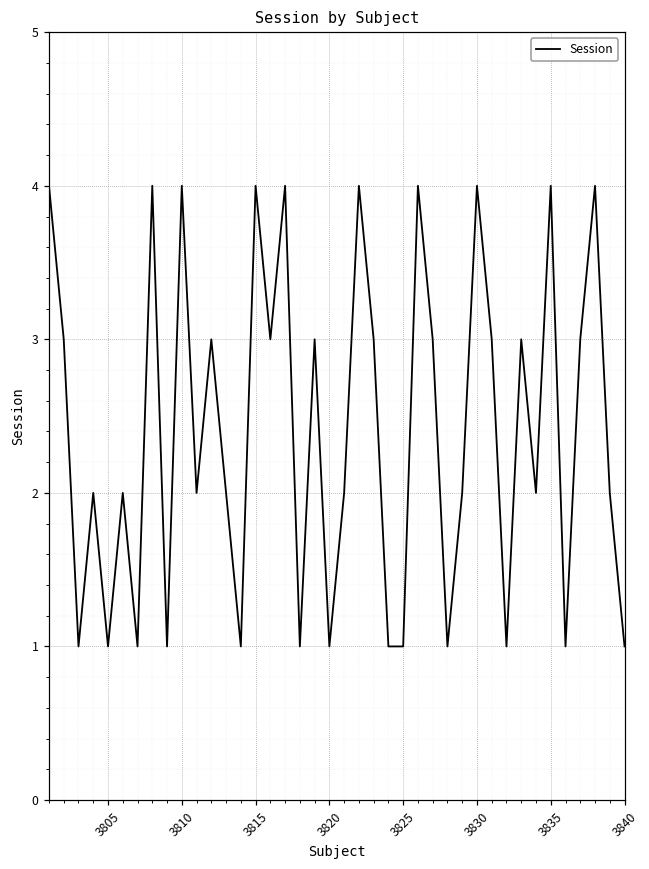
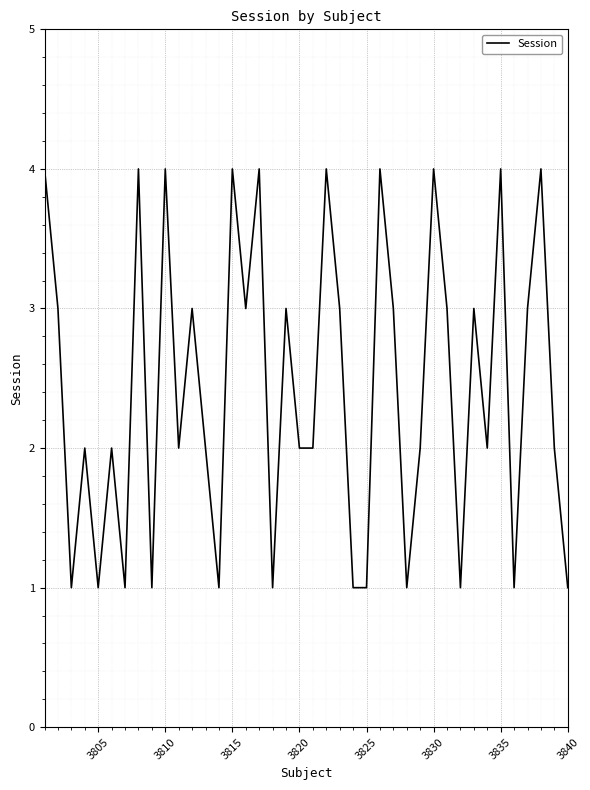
  {
    "3805": 1,
    "3810": 4,
    "3815": 4,
-   "3820": 1,
+   "3820": 2,
    "3825": 1,
    "3830": 4,
    "3835": 4,
    "3840": 1
  }
